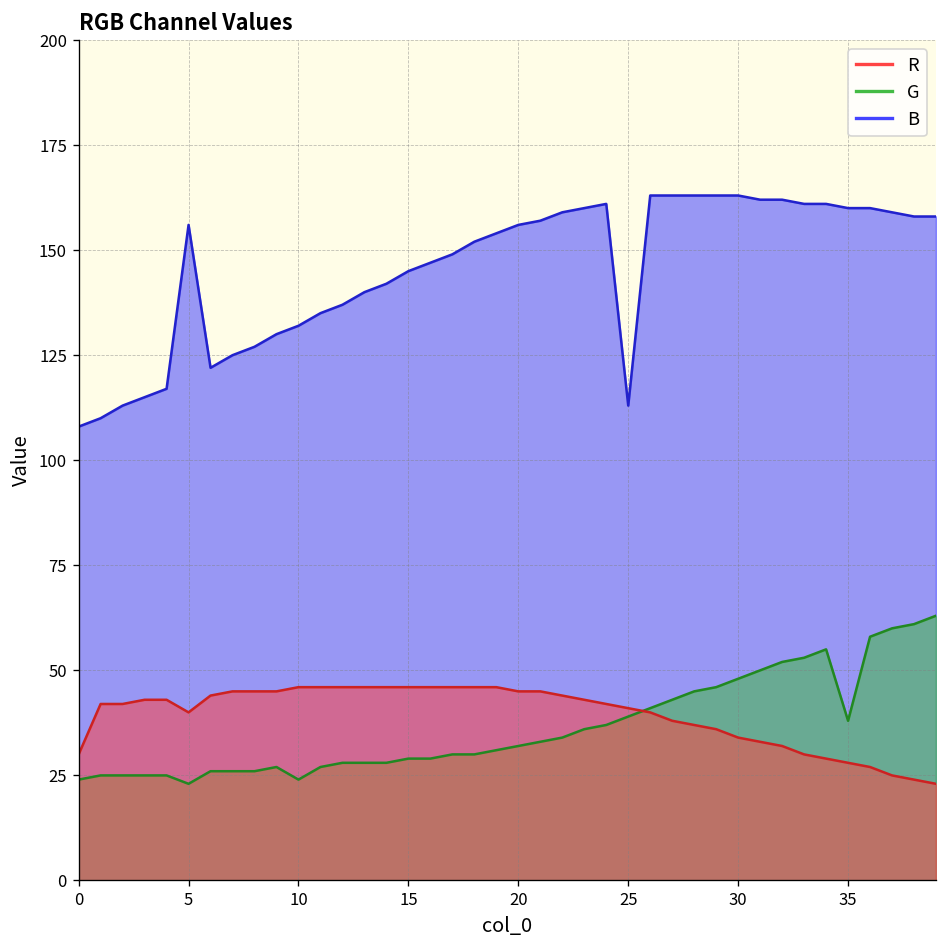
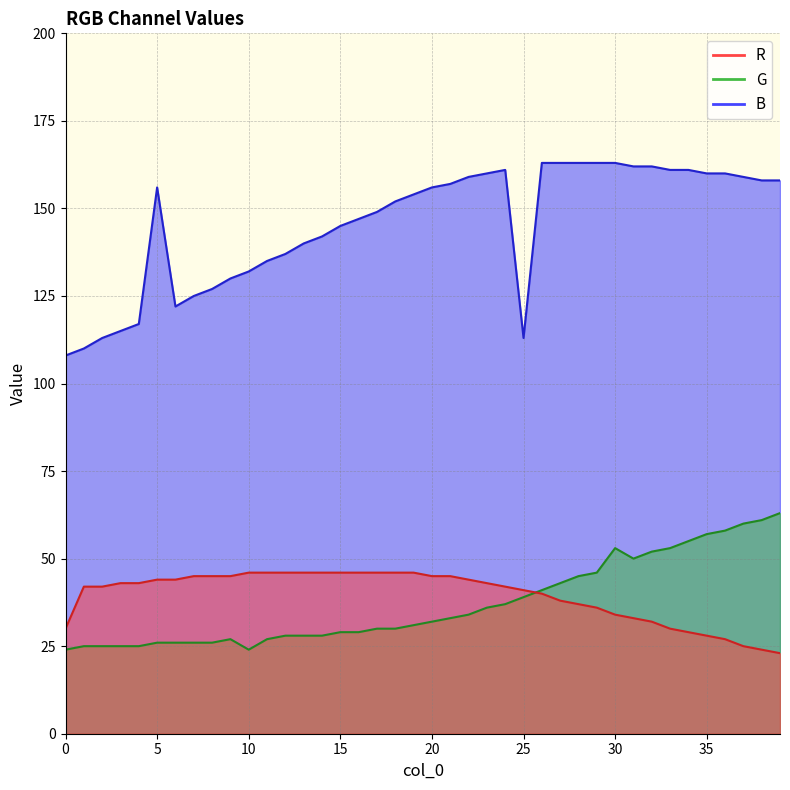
  {
    "B": {
      "0": 108,
      "5": 156,
      "10": 132,
      "15": 145,
      "20": 156,
      "25": 113,
      "30": 163,
      "35": 160
    },
    "G": {
      "0": 24,
-     "5": 23,
+     "5": 26,
      "10": 24,
      "15": 29,
      "20": 32,
      "25": 39,
-     "30": 48,
-     "35": 38
+     "30": 53,
+     "35": 57
    },
    "R": {
      "0": 30,
-     "5": 40,
+     "5": 44,
      "10": 46,
      "15": 46,
      "20": 45,
      "25": 41,
      "30": 34,
      "35": 28
    }
  }
